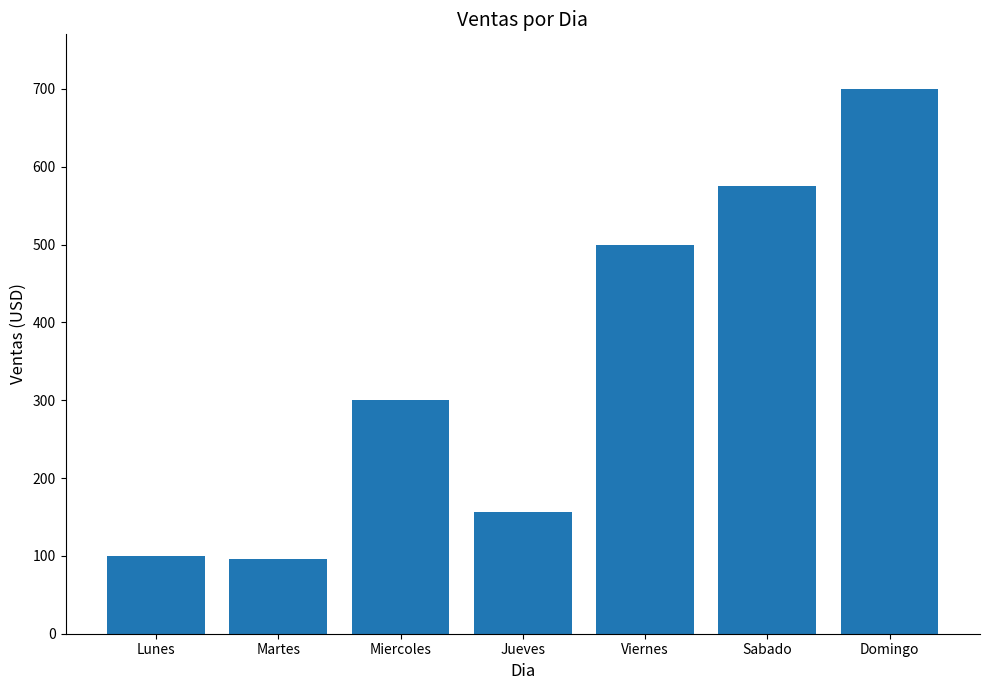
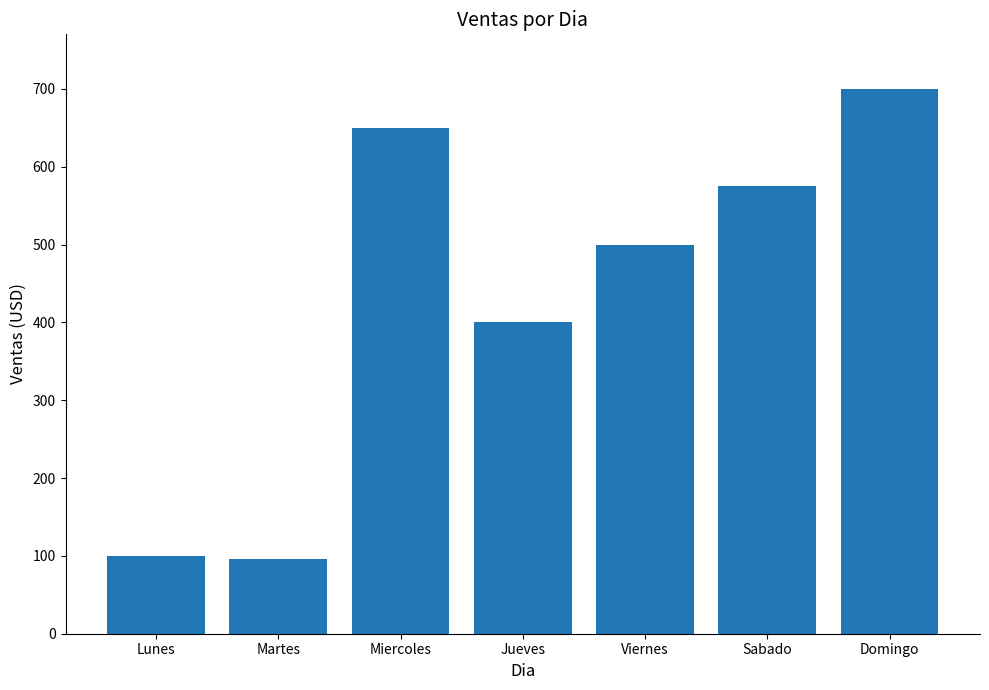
  {
    "Lunes": 100,
    "Martes": 100,
-   "Miercoles": 300,
-   "Jueves": 160,
+   "Miercoles": 650,
+   "Jueves": 400,
    "Viernes": 500,
    "Sabado": 580,
    "Domingo": 700
  }
